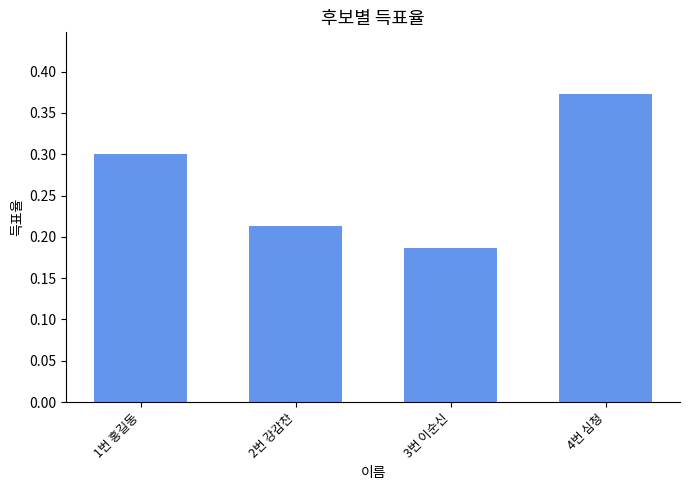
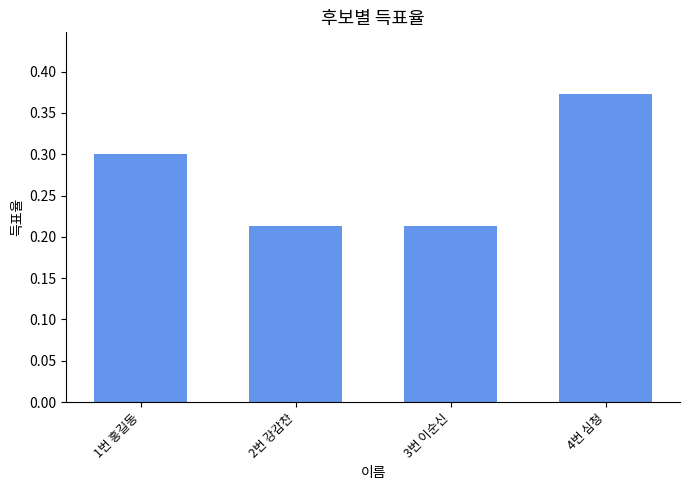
  {
    "1번 홍길동": 0.30,
    "2번 강감찬": 0.21,
-   "3번 이순신": 0.19,
+   "3번 이순신": 0.21,
    "4번 심청": 0.37
  }
